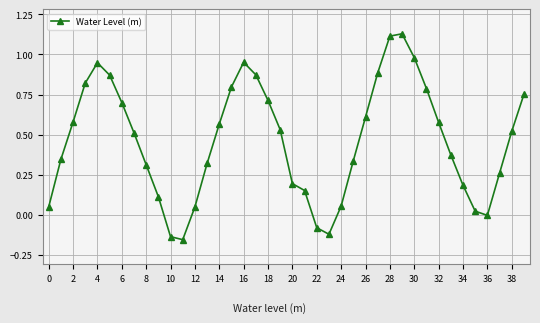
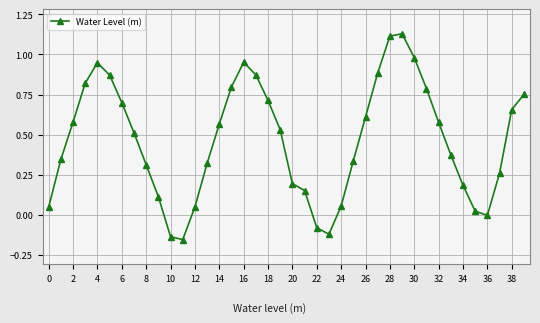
  {
    "0": 0.05,
    "2": 0.58,
    "4": 0.95,
    "6": 0.70,
    "8": 0.31,
    "10": -0.14,
    "12": 0.05,
    "14": 0.57,
    "16": 0.95,
    "18": 0.71,
    "20": 0.19,
    "22": -0.08,
    "24": 0.05,
    "26": 0.61,
    "28": 1.11,
    "30": 0.98,
    "32": 0.58,
    "34": 0.19,
    "36": 0.00,
-   "38": 0.52
+   "38": 0.66
  }
